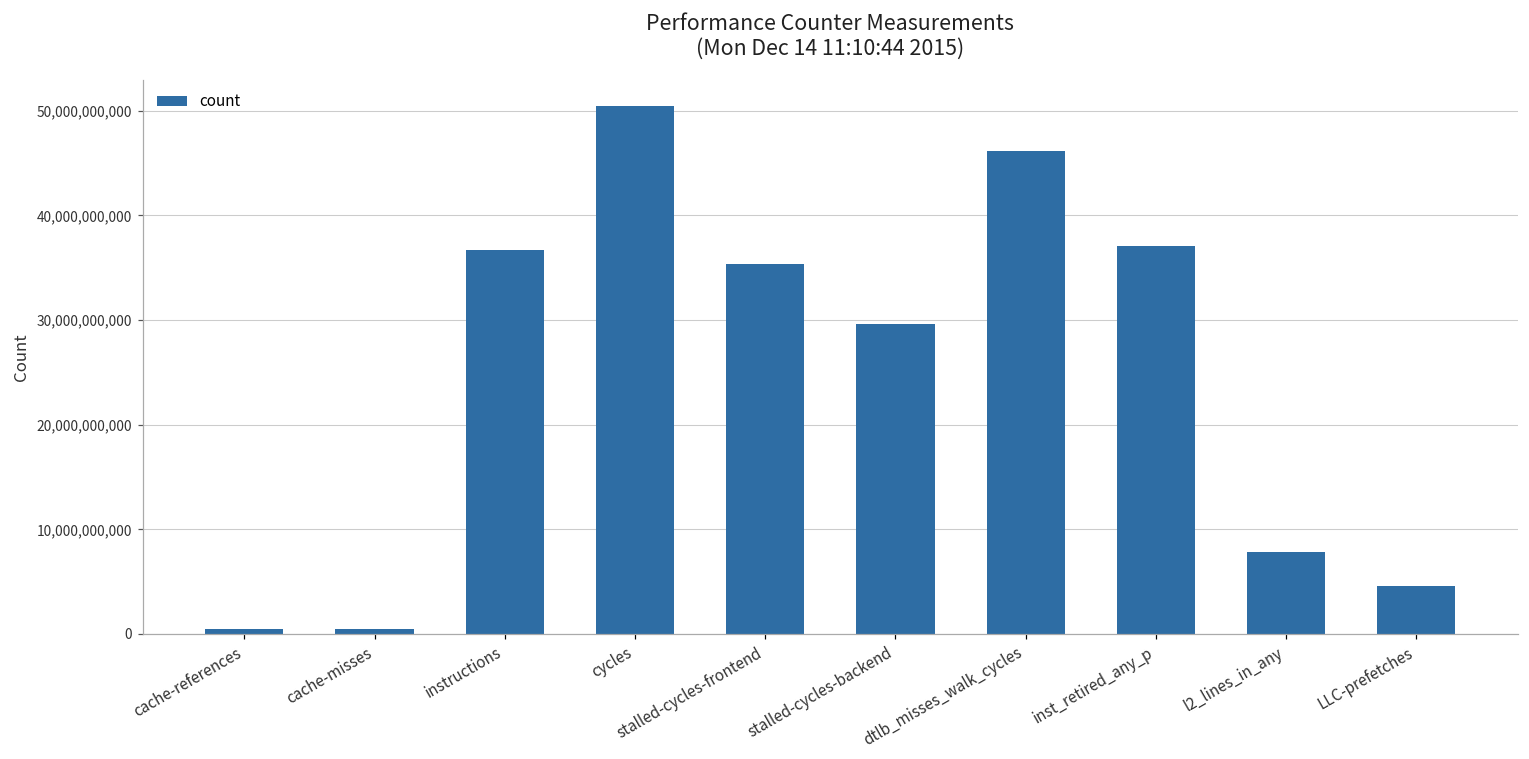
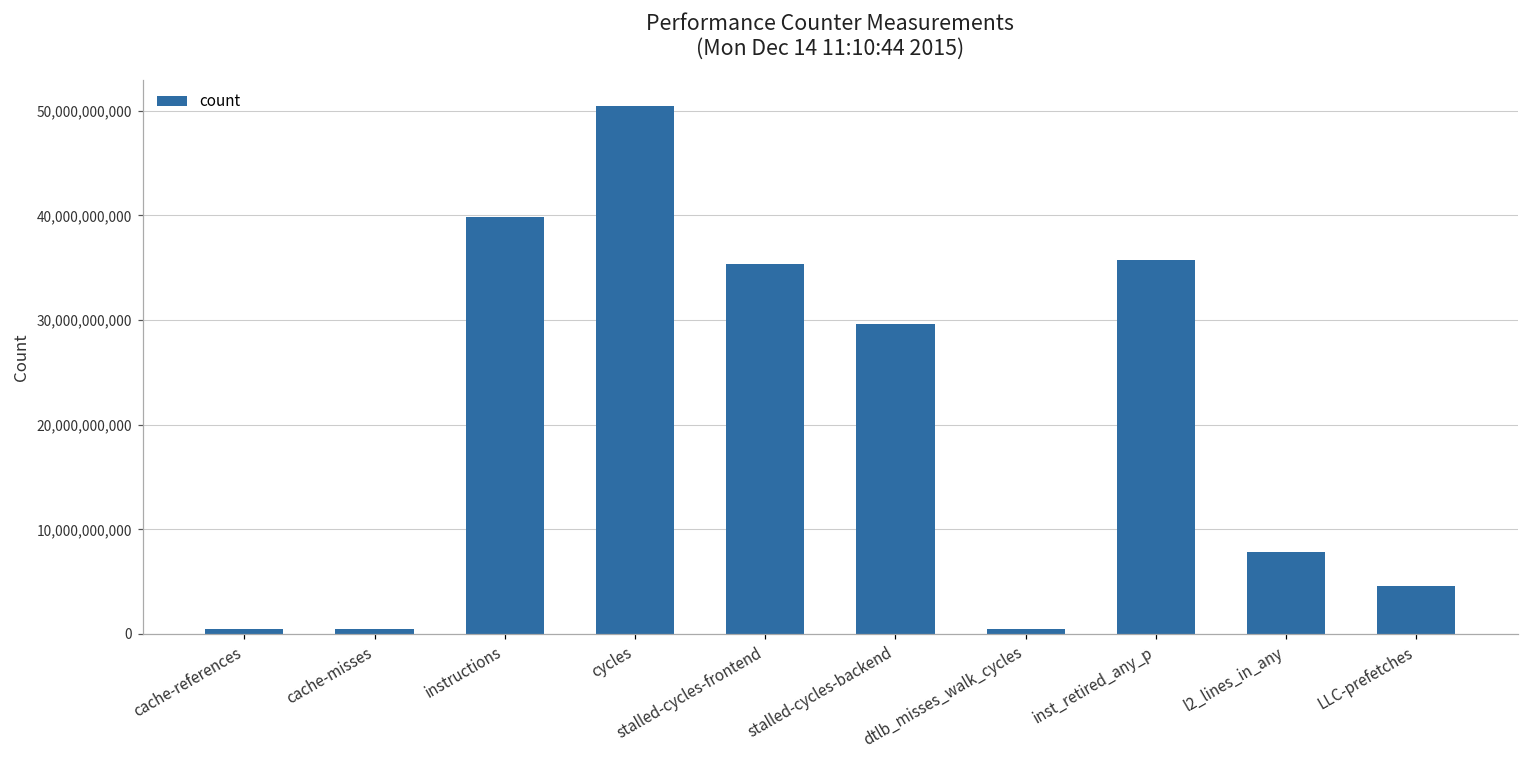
  {
    "cache-references": "1,000,000,000",
    "cache-misses": "0",
-   "instructions": "37,000,000,000",
+   "instructions": "40,000,000,000",
    "cycles": "50,000,000,000",
    "stalled-cycles-frontend": "35,000,000,000",
    "stalled-cycles-backend": "30,000,000,000",
-   "dtlb_misses_walk_cycles": "46,000,000,000",
-   "inst_retired_any_p": "37,000,000,000",
+   "dtlb_misses_walk_cycles": "0",
+   "inst_retired_any_p": "36,000,000,000",
    "l2_lines_in_any": "8,000,000,000",
    "LLC-prefetches": "5,000,000,000"
  }
